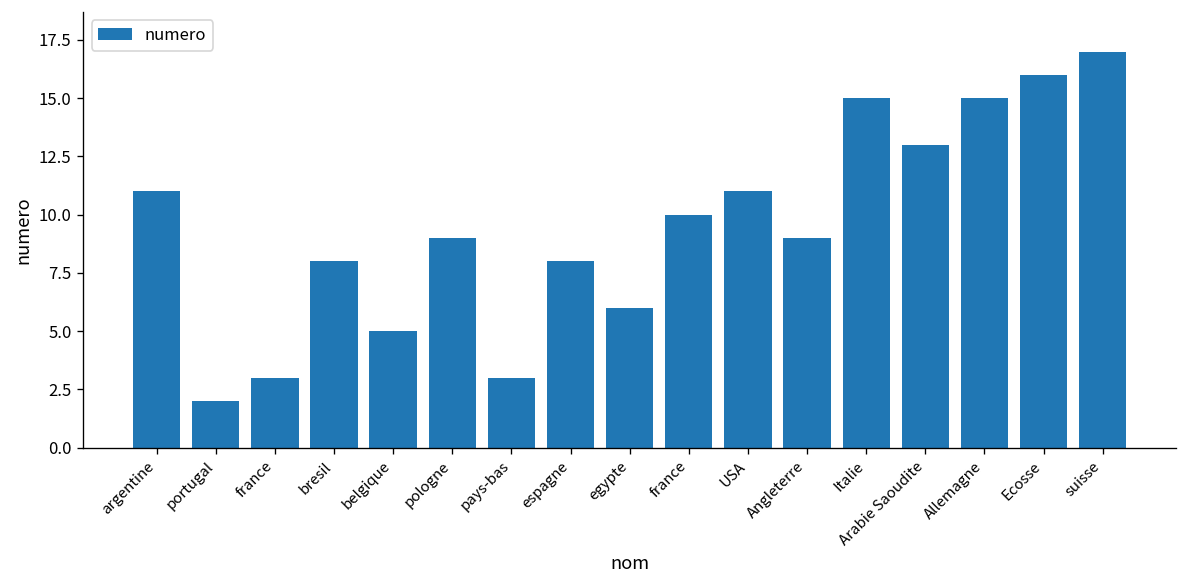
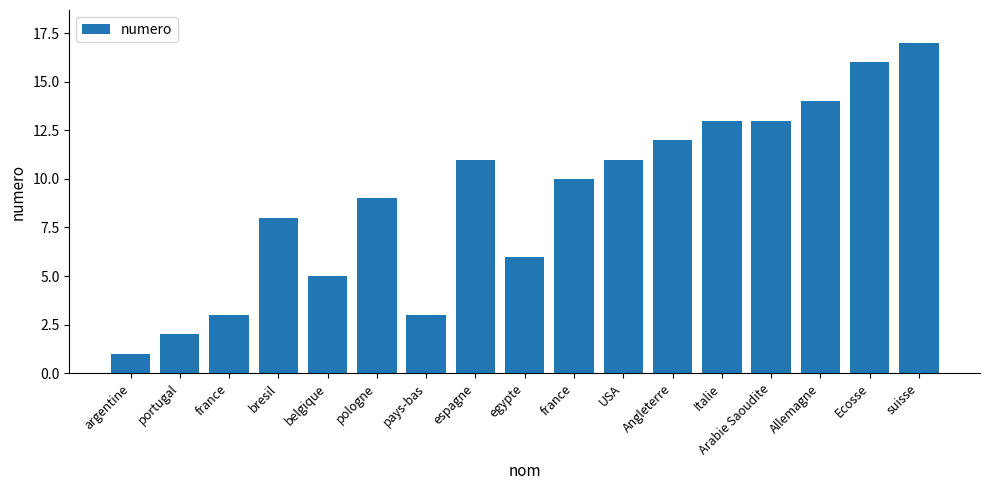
  {
-   "argentine": 11,
+   "argentine": 1,
    "portugal": 2,
    "bresil": 8,
    "belgique": 5,
    "pologne": 9,
    "pays-bas": 3,
-   "espagne": 8,
+   "espagne": 11,
    "egypte": 6,
    "USA": 11,
-   "Angleterre": 9,
-   "Italie": 15,
+   "Angleterre": 12,
+   "Italie": 13,
    "Arabie Saoudite": 13,
-   "Allemagne": 15,
+   "Allemagne": 14,
    "Ecosse": 16,
    "suisse": 17
  }
